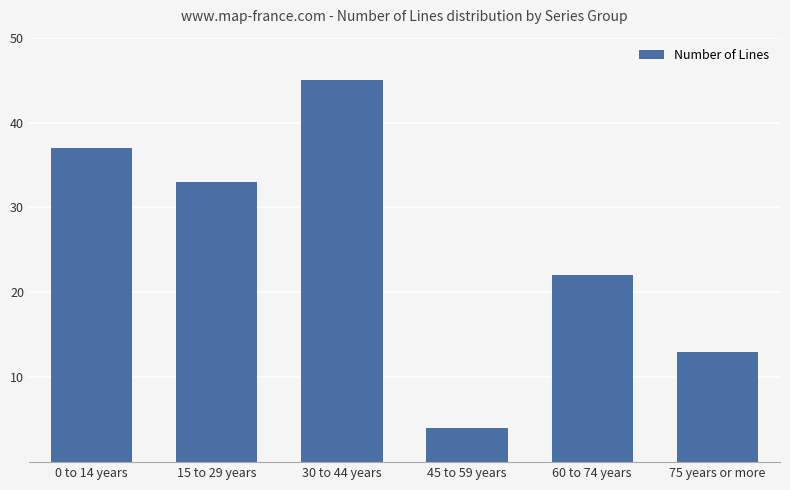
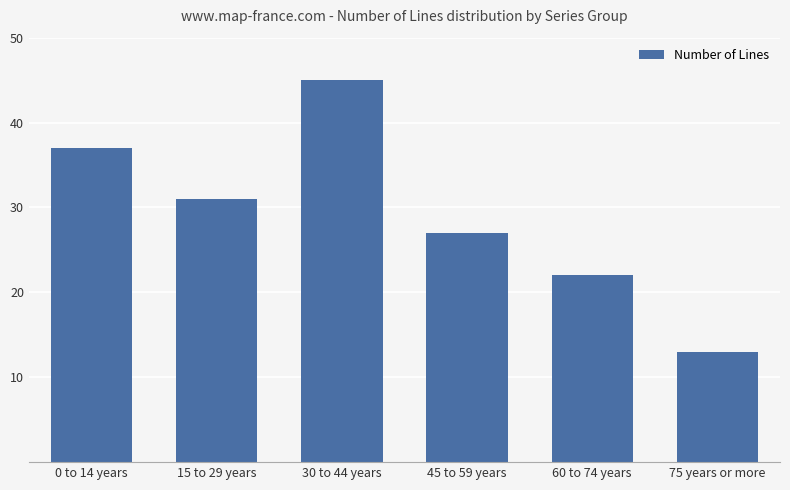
  {
    "0 to 14 years": 37,
-   "15 to 29 years": 33,
+   "15 to 29 years": 31,
    "30 to 44 years": 45,
-   "45 to 59 years": 4,
+   "45 to 59 years": 27,
    "60 to 74 years": 22,
    "75 years or more": 13
  }
